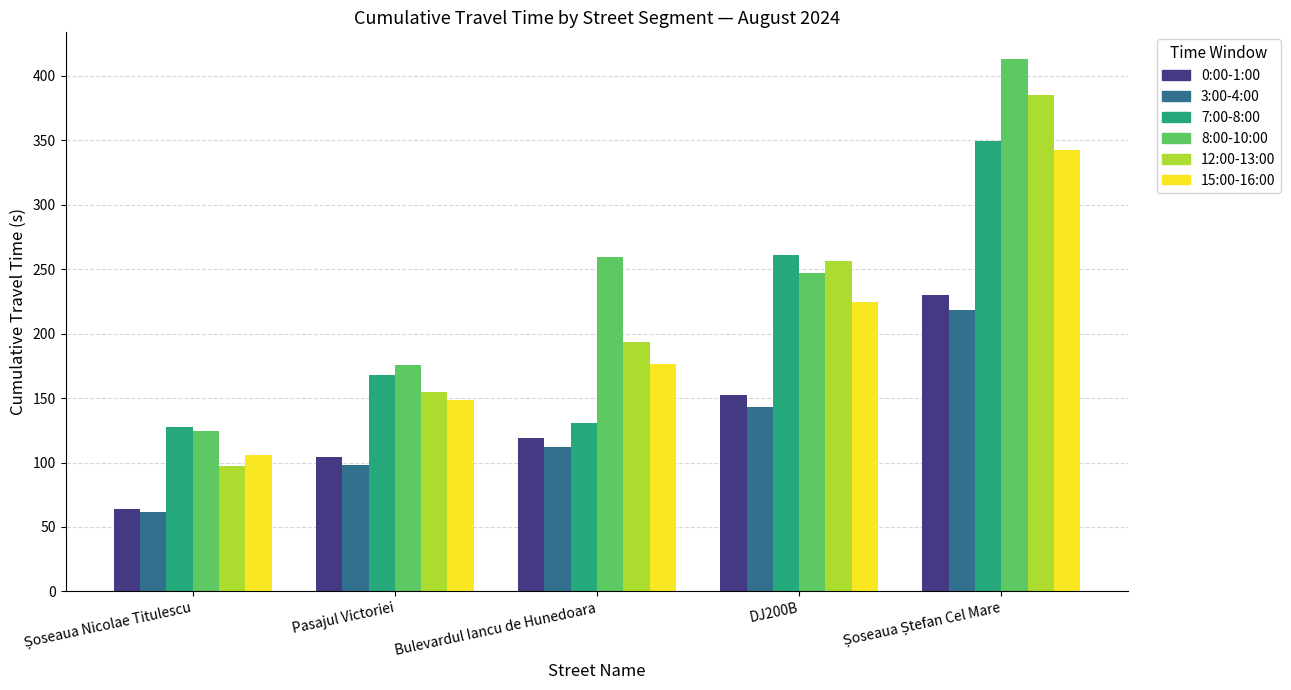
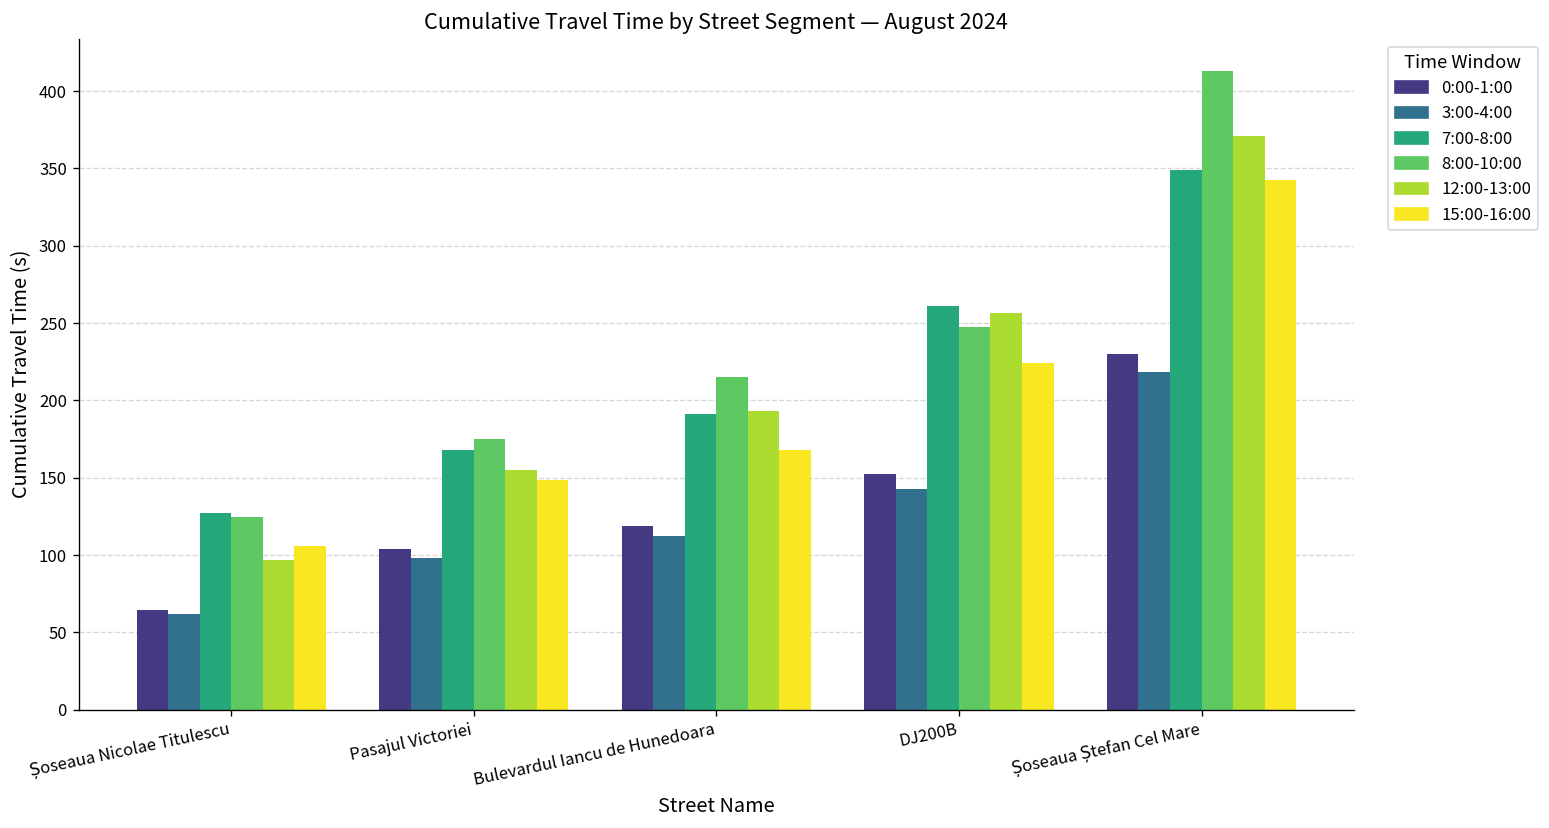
  {
    "7:00-8:00": {
      "Șoseaua Nicolae Titulescu": 127,
      "Pasajul Victoriei": 168,
-     "Bulevardul Iancu de Hunedoara": 130,
+     "Bulevardul Iancu de Hunedoara": 191,
      "DJ200B": 261,
      "Șoseaua Ștefan Cel Mare": 349
    },
    "8:00-10:00": {
      "Șoseaua Nicolae Titulescu": 125,
      "Pasajul Victoriei": 175,
-     "Bulevardul Iancu de Hunedoara": 259,
+     "Bulevardul Iancu de Hunedoara": 215,
      "DJ200B": 247,
      "Șoseaua Ștefan Cel Mare": 413
    },
    "12:00-13:00": {
      "Șoseaua Nicolae Titulescu": 97,
      "Pasajul Victoriei": 155,
      "Bulevardul Iancu de Hunedoara": 193,
      "DJ200B": 256,
-     "Șoseaua Ștefan Cel Mare": 385
+     "Șoseaua Ștefan Cel Mare": 371
    },
    "15:00-16:00": {
      "Șoseaua Nicolae Titulescu": 106,
      "Pasajul Victoriei": 149,
-     "Bulevardul Iancu de Hunedoara": 177,
+     "Bulevardul Iancu de Hunedoara": 168,
      "DJ200B": 224,
      "Șoseaua Ștefan Cel Mare": 342
    }
  }
